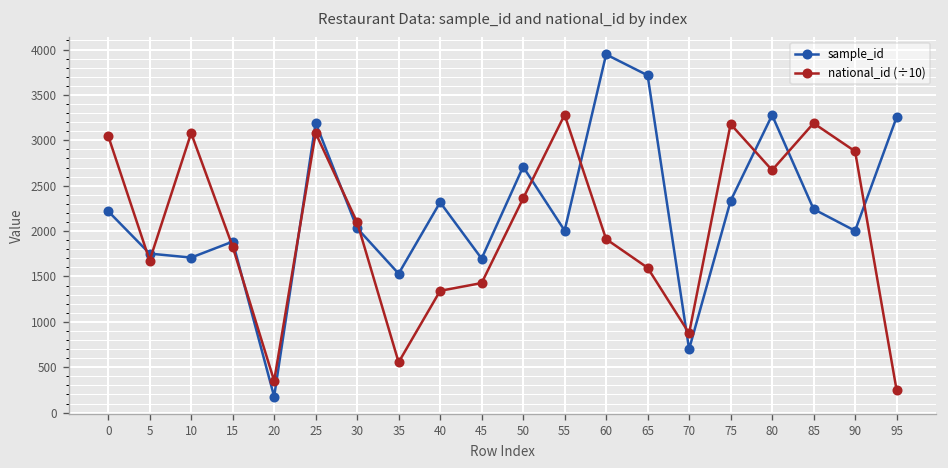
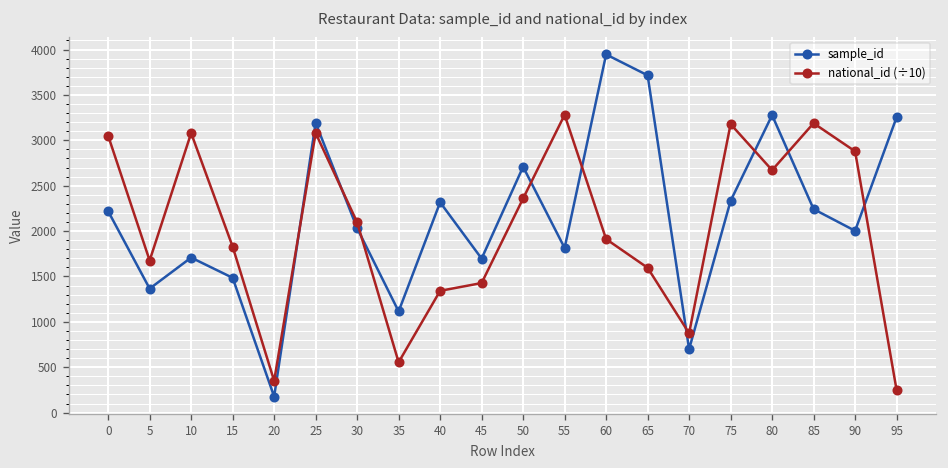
  {
    "sample_id": {
      "0": 2200,
-     "5": 1800,
+     "5": 1400,
      "10": 1700,
-     "15": 1900,
+     "15": 1500,
      "20": 200,
      "25": 3200,
      "30": 2000,
-     "35": 1500,
+     "35": 1100,
      "40": 2300,
      "45": 1700,
      "50": 2700,
-     "55": 2000,
+     "55": 1800,
      "60": 3900,
      "65": 3700,
      "70": 700,
      "75": 2300,
      "80": 3300,
      "85": 2200,
      "90": 2000,
      "95": 3300
    },
    "national_id (÷10)": {
      "0": 3100,
      "5": 1700,
      "10": 3100,
      "15": 1800,
      "20": 400,
      "25": 3100,
      "30": 2100,
      "35": 600,
      "40": 1300,
      "45": 1400,
      "50": 2400,
      "55": 3300,
      "60": 1900,
      "65": 1600,
      "70": 900,
      "75": 3200,
      "80": 2700,
      "85": 3200,
      "90": 2900,
      "95": 200
    }
  }
